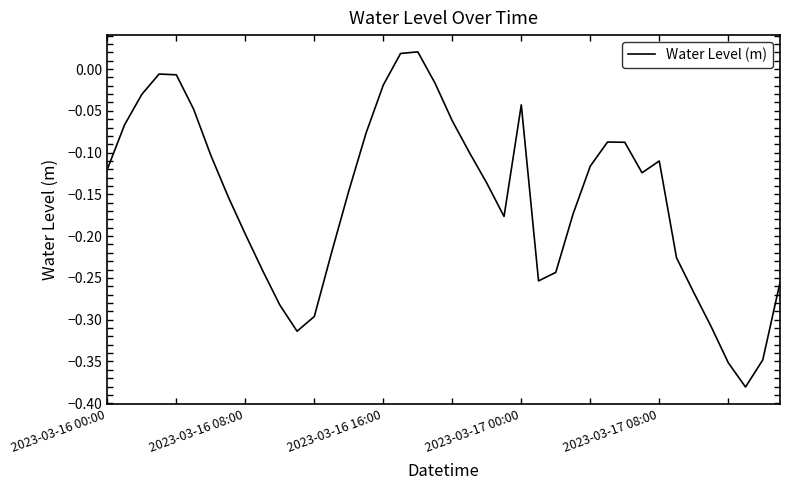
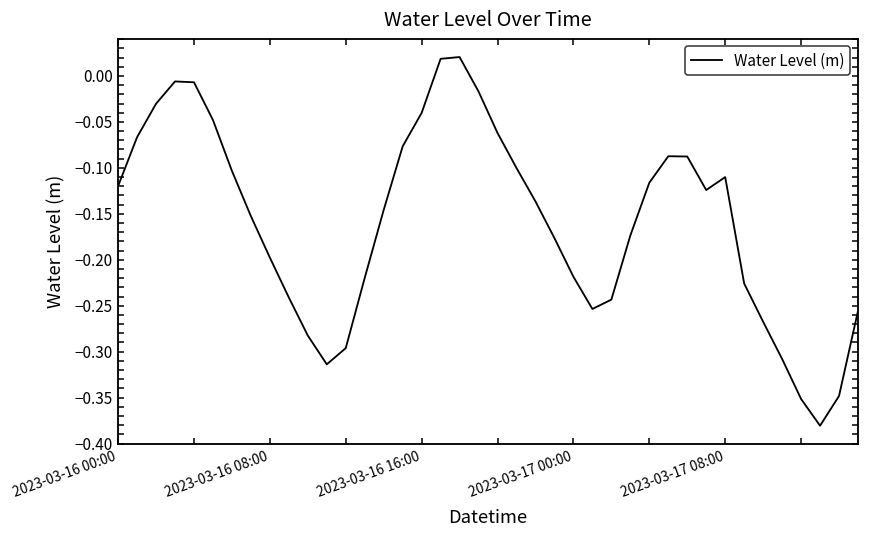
  {
    "2023-03-16 00:00": -0.12,
    "2023-03-16 08:00": -0.20,
-   "2023-03-16 16:00": -0.02,
-   "2023-03-17 00:00": -0.04,
+   "2023-03-16 16:00": -0.04,
+   "2023-03-17 00:00": -0.22,
    "2023-03-17 08:00": -0.11
  }
